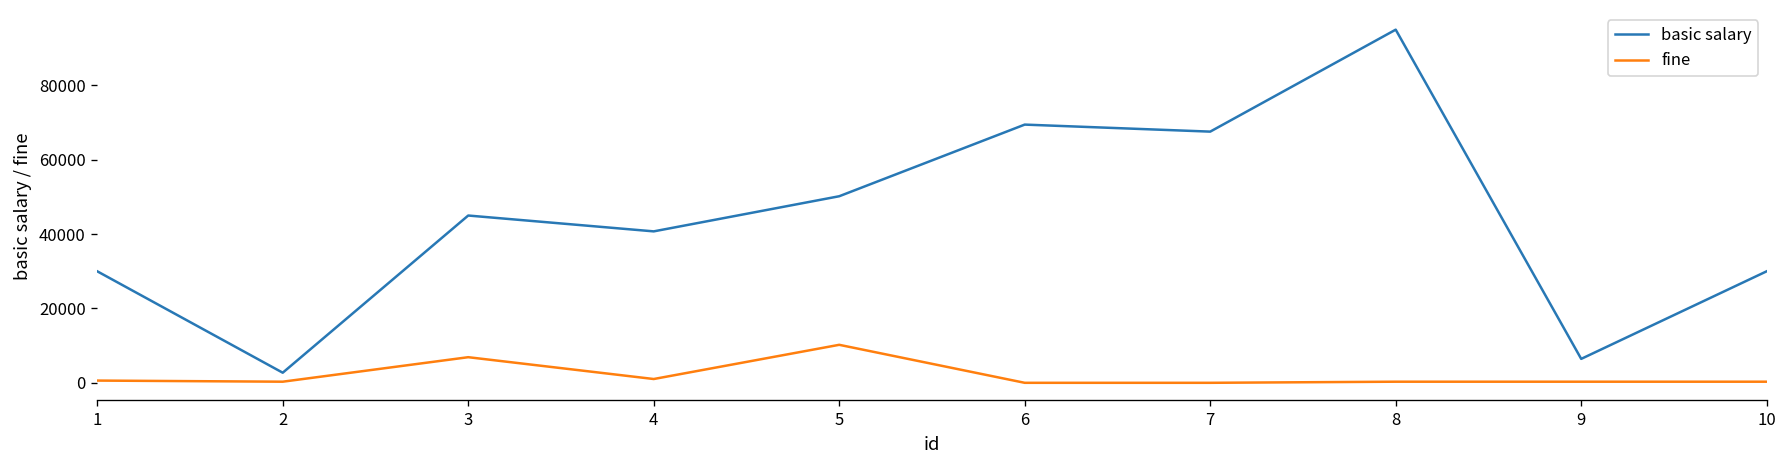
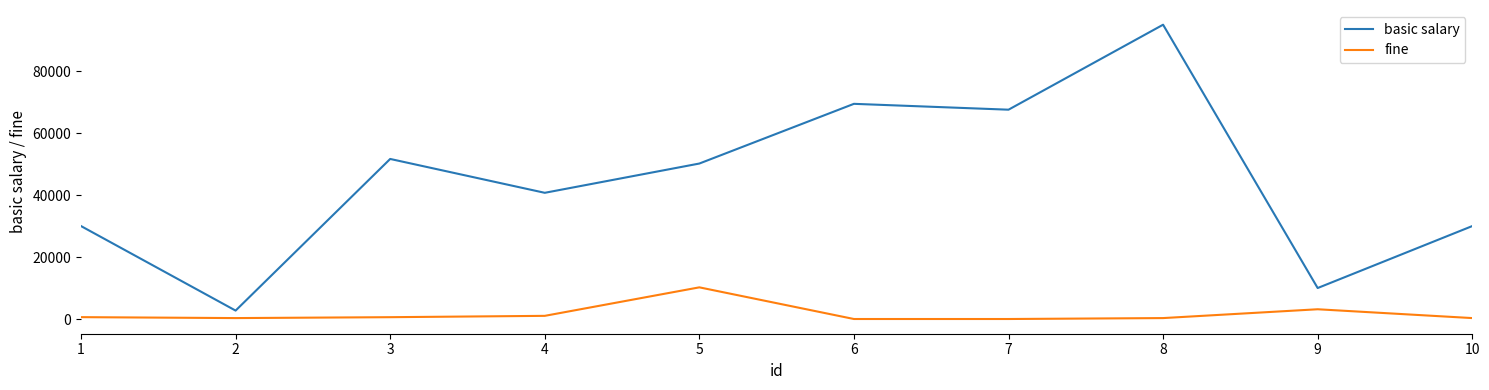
  {
    "basic salary": {
      "1": 30000,
      "2": 3000,
-     "3": 45000,
+     "3": 52000,
      "4": 41000,
      "5": 50000,
      "6": 69000,
      "7": 68000,
      "8": 95000,
-     "9": 6000,
+     "9": 10000,
      "10": 30000
    },
    "fine": {
      "1": 1000,
      "2": 0,
-     "3": 7000,
+     "3": 1000,
      "4": 1000,
      "5": 10000,
      "6": 0,
      "7": 0,
      "8": 0,
-     "9": 0,
+     "9": 3000,
      "10": 0
    }
  }
